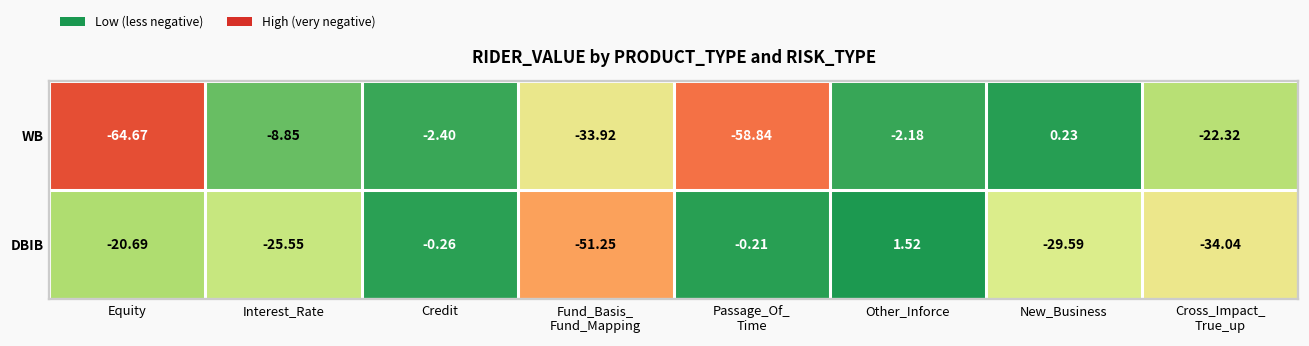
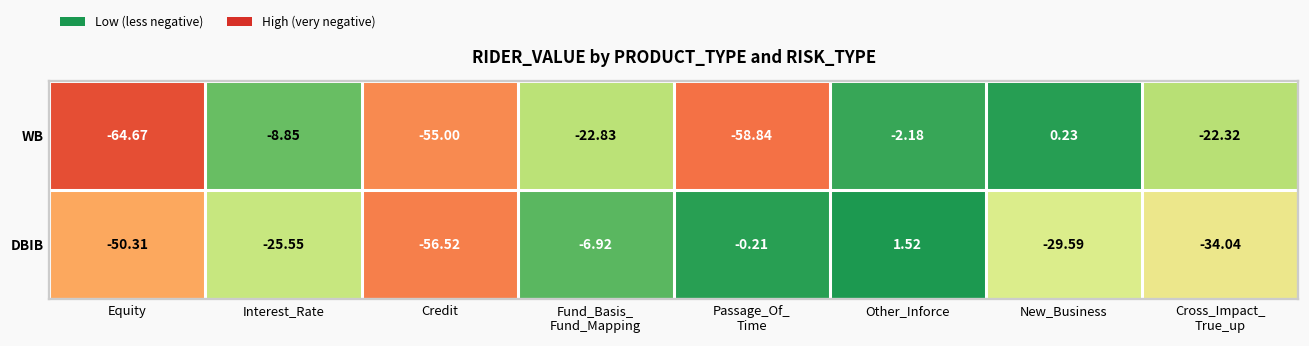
  {
    "WB": {
      "Equity": -64.67,
      "Interest_Rate": -8.85,
-     "Credit": -2.40,
-     "Fund_Basis_ Fund_Mapping": -33.92,
+     "Credit": -55.00,
+     "Fund_Basis_ Fund_Mapping": -22.83,
      "Passage_Of_ Time": -58.84,
      "Other_Inforce": -2.18,
      "New_Business": 0.23,
      "Cross_Impact_ True_up": -22.32
    },
    "DBIB": {
-     "Equity": -20.69,
+     "Equity": -50.31,
      "Interest_Rate": -25.55,
-     "Credit": -0.26,
-     "Fund_Basis_ Fund_Mapping": -51.25,
+     "Credit": -56.52,
+     "Fund_Basis_ Fund_Mapping": -6.92,
      "Passage_Of_ Time": -0.21,
      "Other_Inforce": 1.52,
      "New_Business": -29.59,
      "Cross_Impact_ True_up": -34.04
    }
  }
